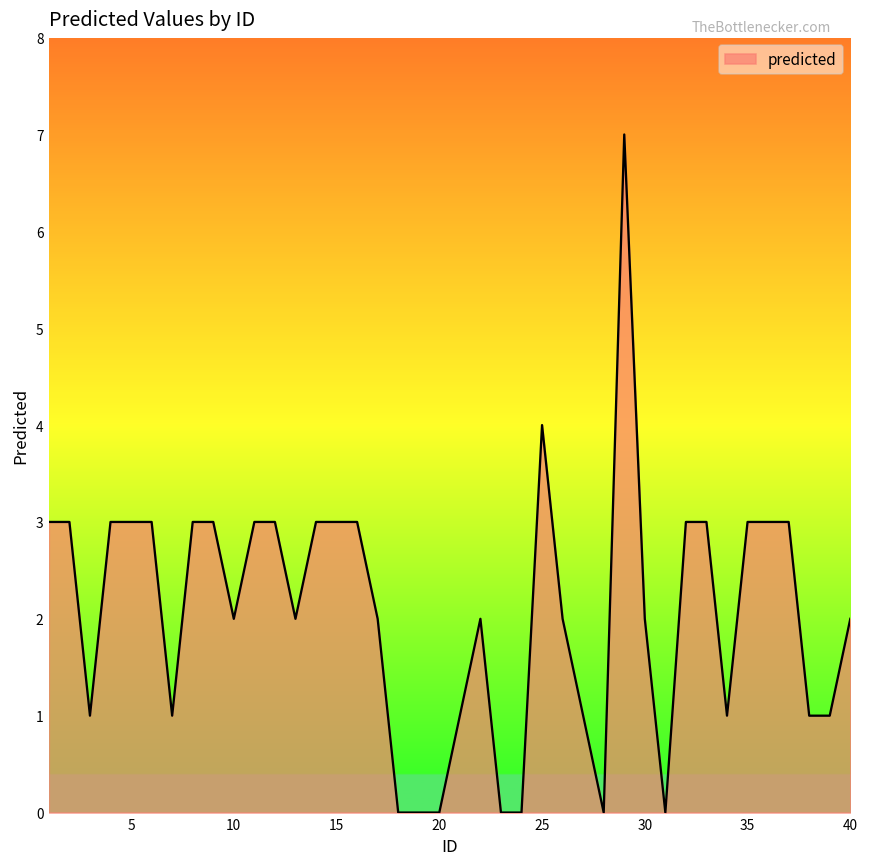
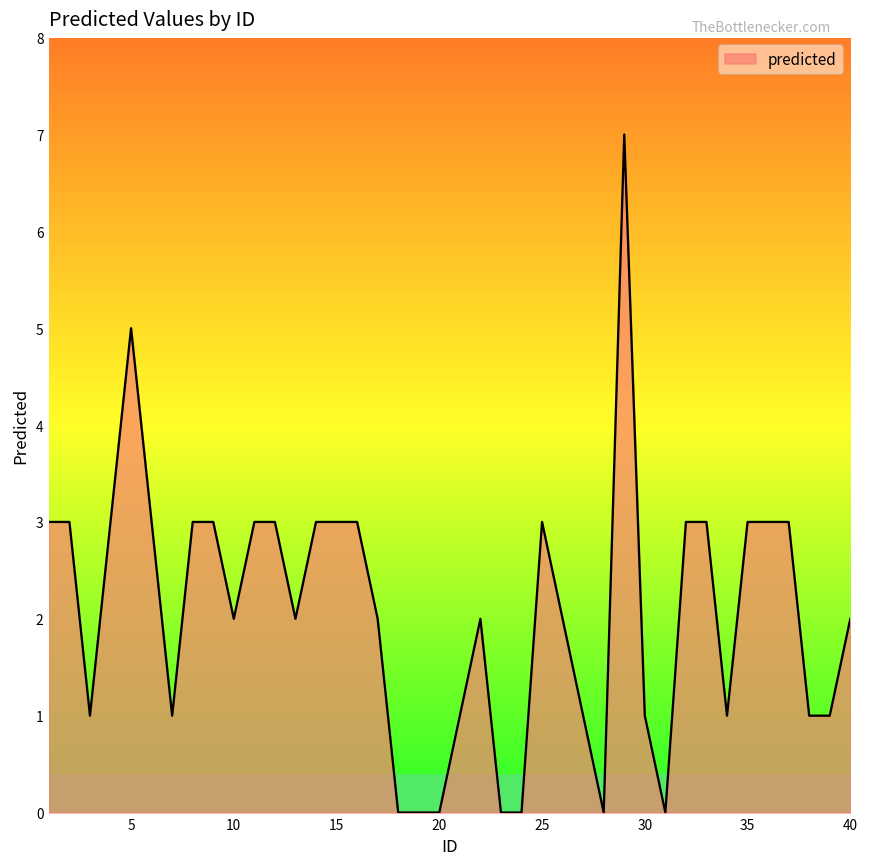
  {
-   "5": 3,
+   "5": 5,
    "10": 2,
    "15": 3,
    "20": 0,
-   "25": 4,
-   "30": 2,
+   "25": 3,
+   "30": 1,
    "35": 3,
    "40": 2
  }
